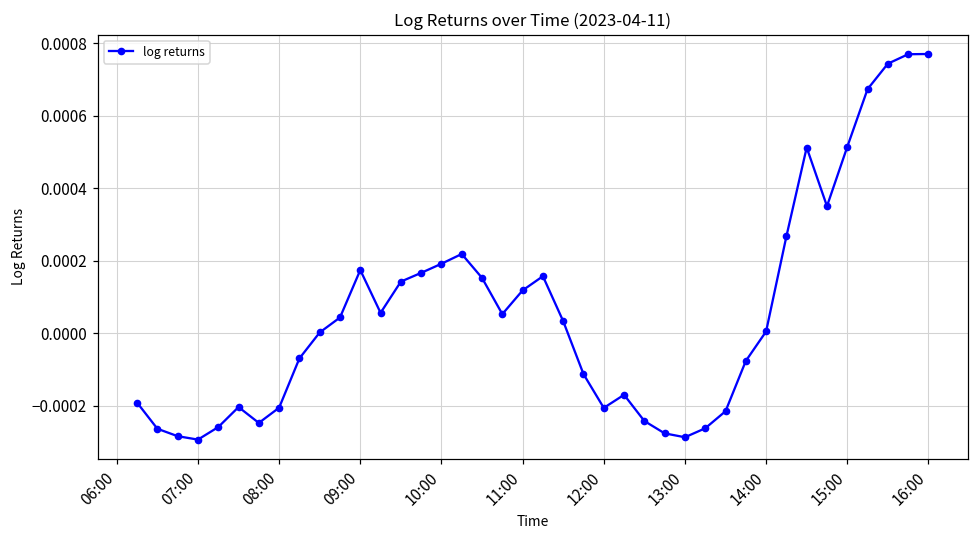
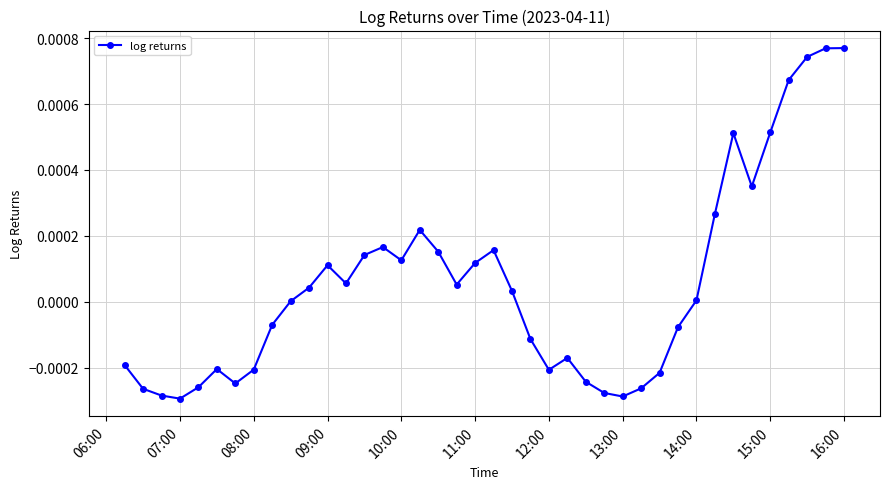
  {
    "07:00": -0.00029,
    "08:00": -0.00021,
-   "09:00": 0.00017,
-   "10:00": 0.00019,
+   "09:00": 0.00011,
+   "10:00": 0.00013,
    "11:00": 0.00012,
    "12:00": -0.00021,
    "13:00": -0.00029,
    "14:00": 0.00000,
    "15:00": 0.00051,
    "16:00": 0.00077
  }
